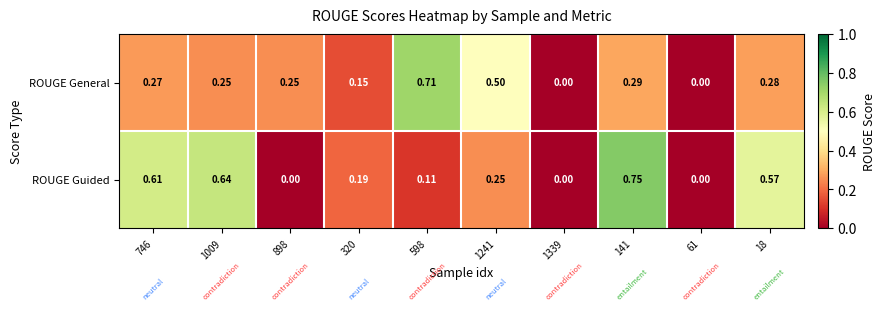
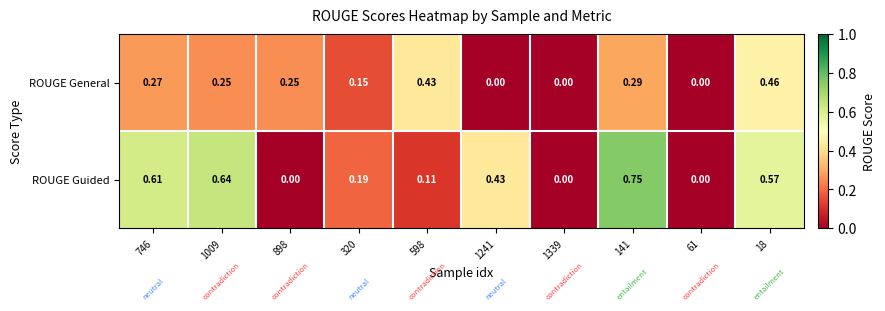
  {
    "ROUGE General": {
      "746": 0.27,
      "1009": 0.25,
      "898": 0.25,
      "320": 0.15,
-     "598": 0.71,
-     "1241": 0.50,
+     "598": 0.43,
+     "1241": 0.00,
      "1339": 0.00,
      "141": 0.29,
      "61": 0.00,
-     "18": 0.28
+     "18": 0.46
    },
    "ROUGE Guided": {
      "746": 0.61,
      "1009": 0.64,
      "898": 0.00,
      "320": 0.19,
      "598": 0.11,
-     "1241": 0.25,
+     "1241": 0.43,
      "1339": 0.00,
      "141": 0.75,
      "61": 0.00,
      "18": 0.57
    }
  }
